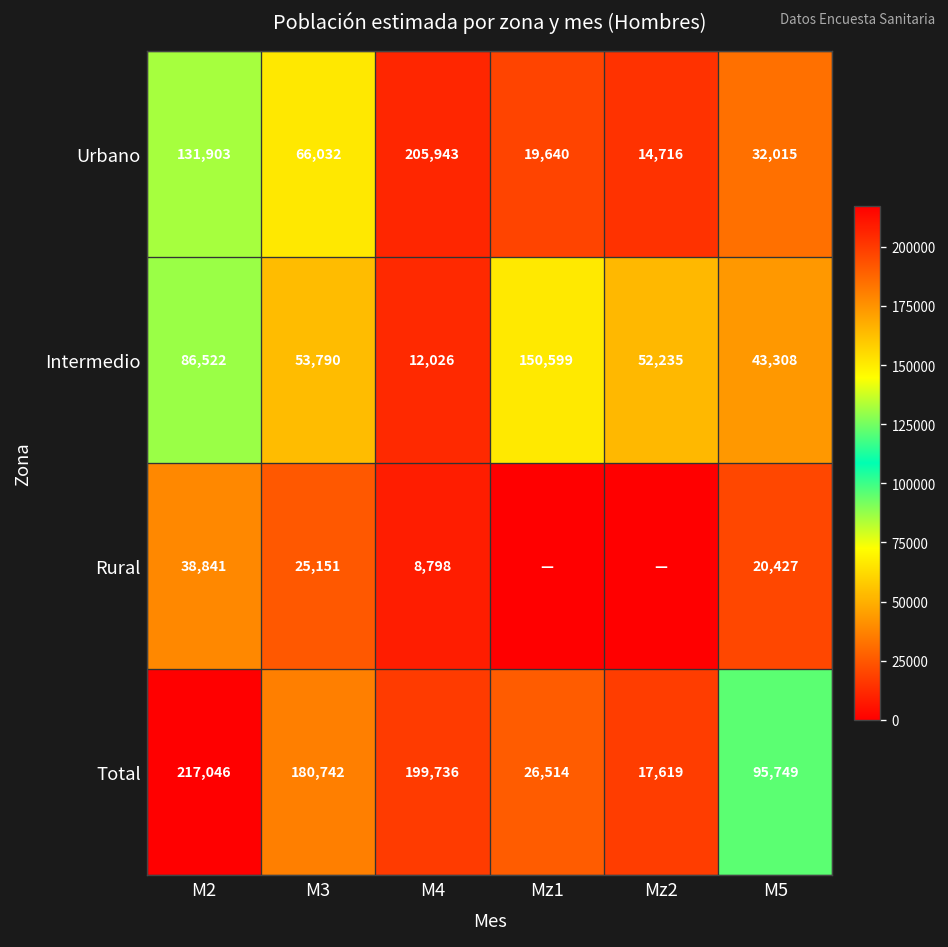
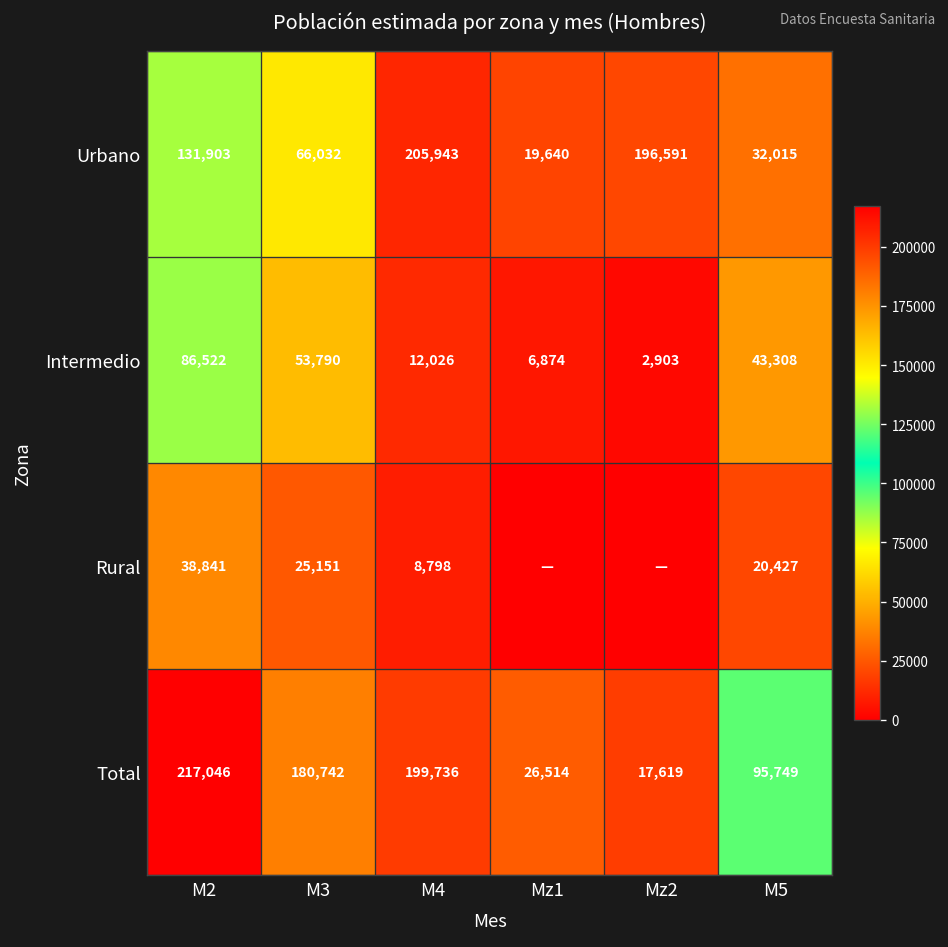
  {
    "Urbano": {
      "M2": "131,903",
      "M3": "66,032",
      "M4": "205,943",
      "Mz1": "19,640",
-     "Mz2": "14,716",
+     "Mz2": "196,591",
      "M5": "32,015"
    },
    "Intermedio": {
      "M2": "86,522",
      "M3": "53,790",
      "M4": "12,026",
-     "Mz1": "150,599",
-     "Mz2": "52,235",
+     "Mz1": "6,874",
+     "Mz2": "2,903",
      "M5": "43,308"
    },
    "Rural": {
      "M2": "38,841",
      "M3": "25,151",
      "M4": "8,798",
      "M5": "20,427"
    },
    "Total": {
      "M2": "217,046",
      "M3": "180,742",
      "M4": "199,736",
      "Mz1": "26,514",
      "Mz2": "17,619",
      "M5": "95,749"
    }
  }
